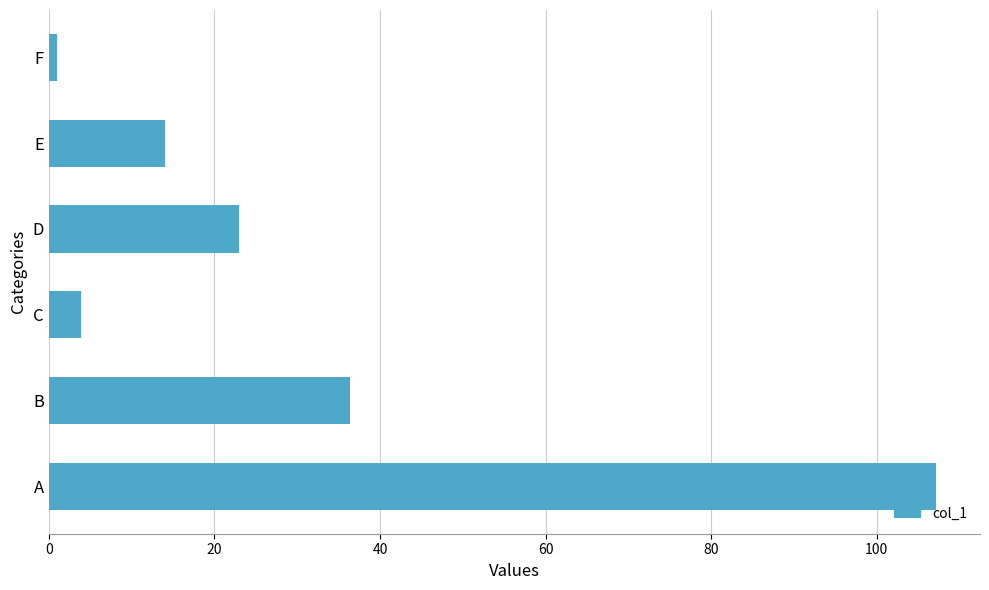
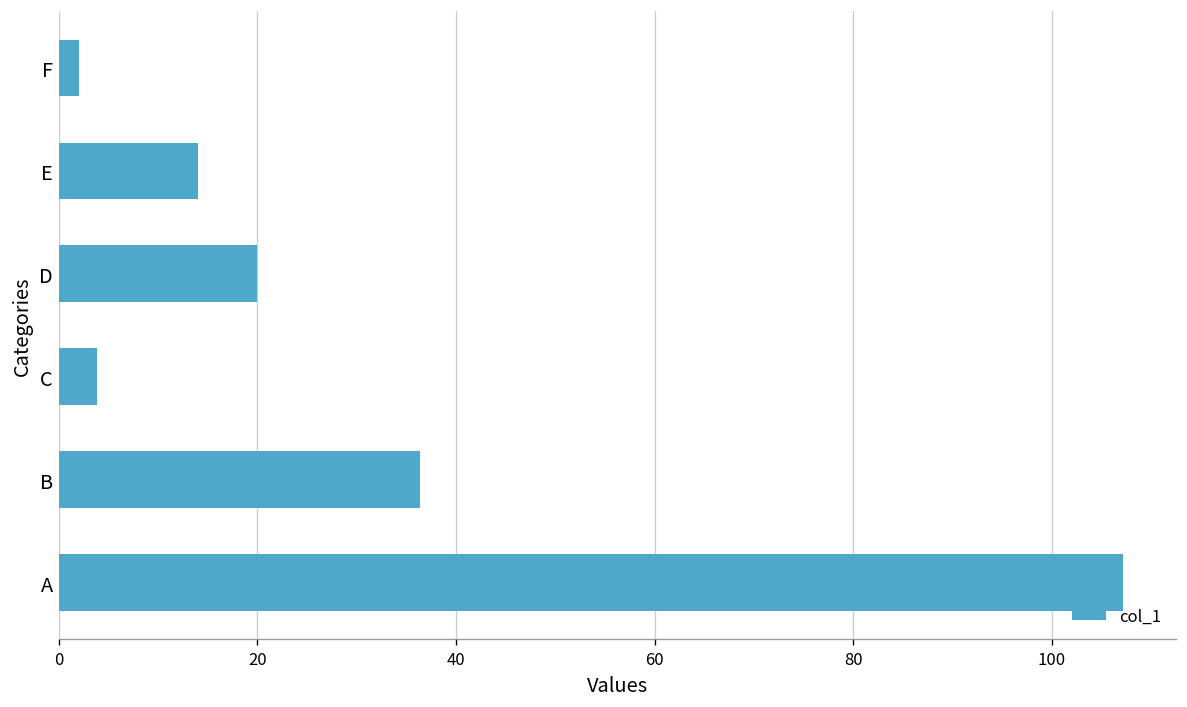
  {
-   "F": 1,
+   "F": 2,
    "E": 14,
-   "D": 23,
+   "D": 20,
    "C": 4,
    "B": 36,
    "A": 107
  }
